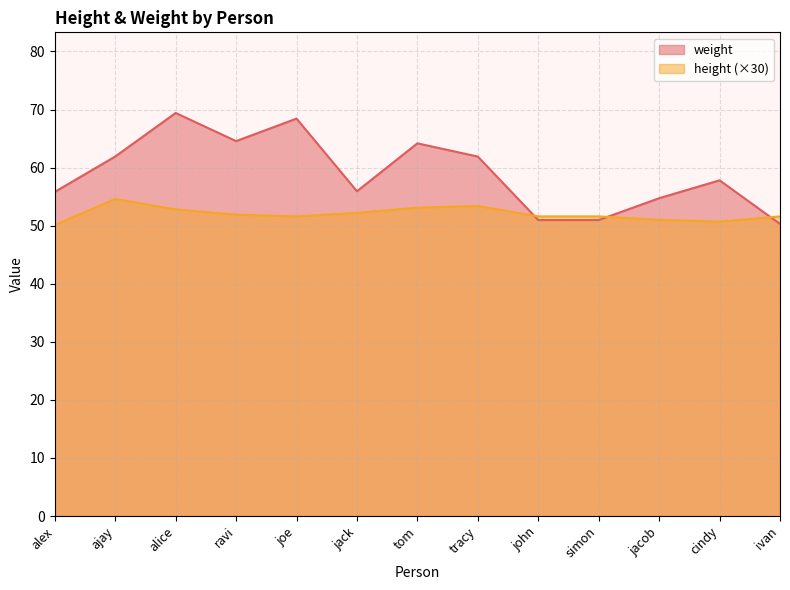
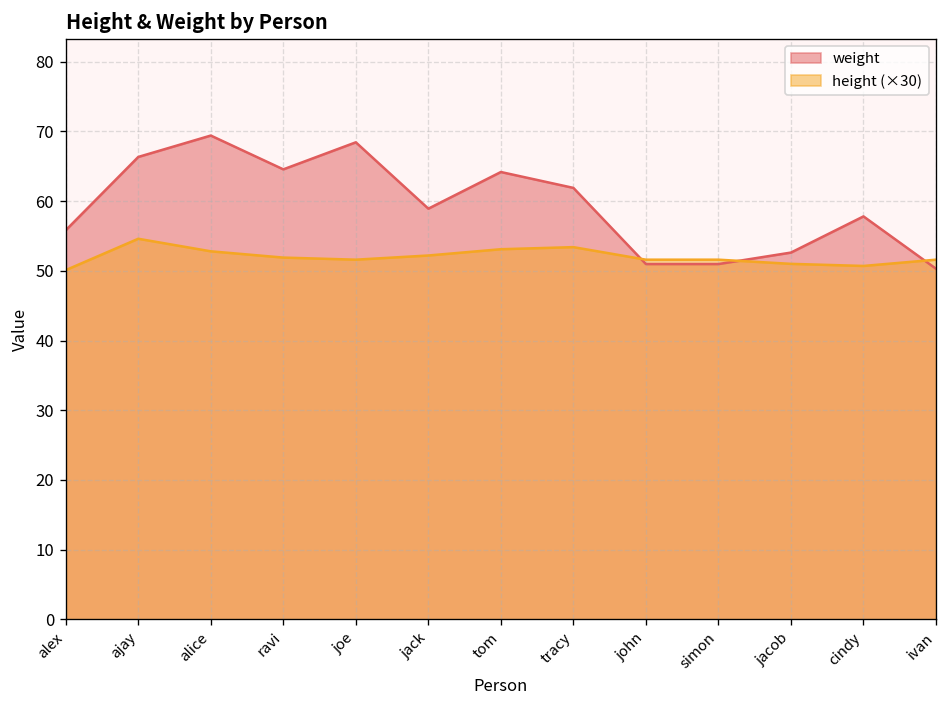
  {
    "weight": {
      "alex": 56,
-     "ajay": 62,
+     "ajay": 66,
      "alice": 69,
      "ravi": 65,
      "joe": 68,
-     "jack": 56,
+     "jack": 59,
      "tom": 64,
      "tracy": 62,
      "john": 51,
      "simon": 51,
-     "jacob": 55,
+     "jacob": 53,
      "cindy": 58,
      "ivan": 50
    },
    "height (×30)": {
      "alex": 50,
      "ajay": 55,
      "alice": 53,
      "ravi": 52,
      "joe": 52,
      "jack": 52,
      "tom": 53,
      "tracy": 53,
      "john": 52,
      "simon": 52,
      "jacob": 51,
      "cindy": 51,
      "ivan": 52
    }
  }
